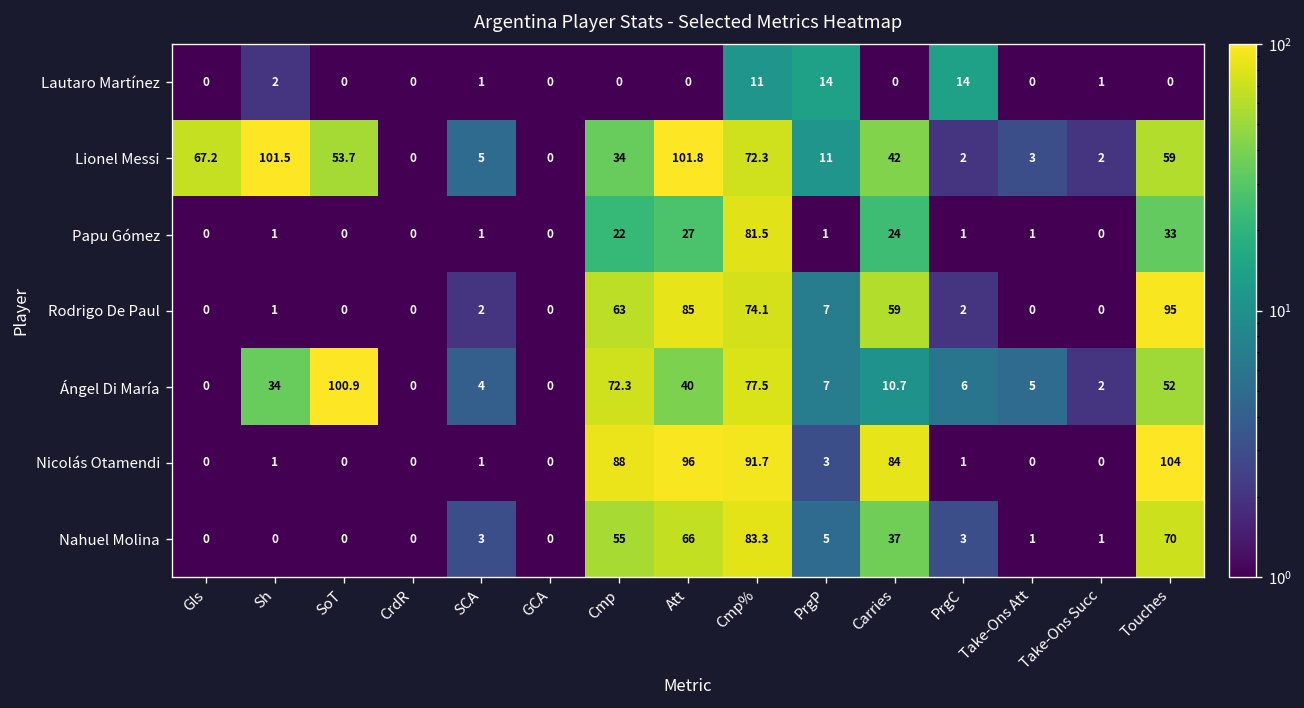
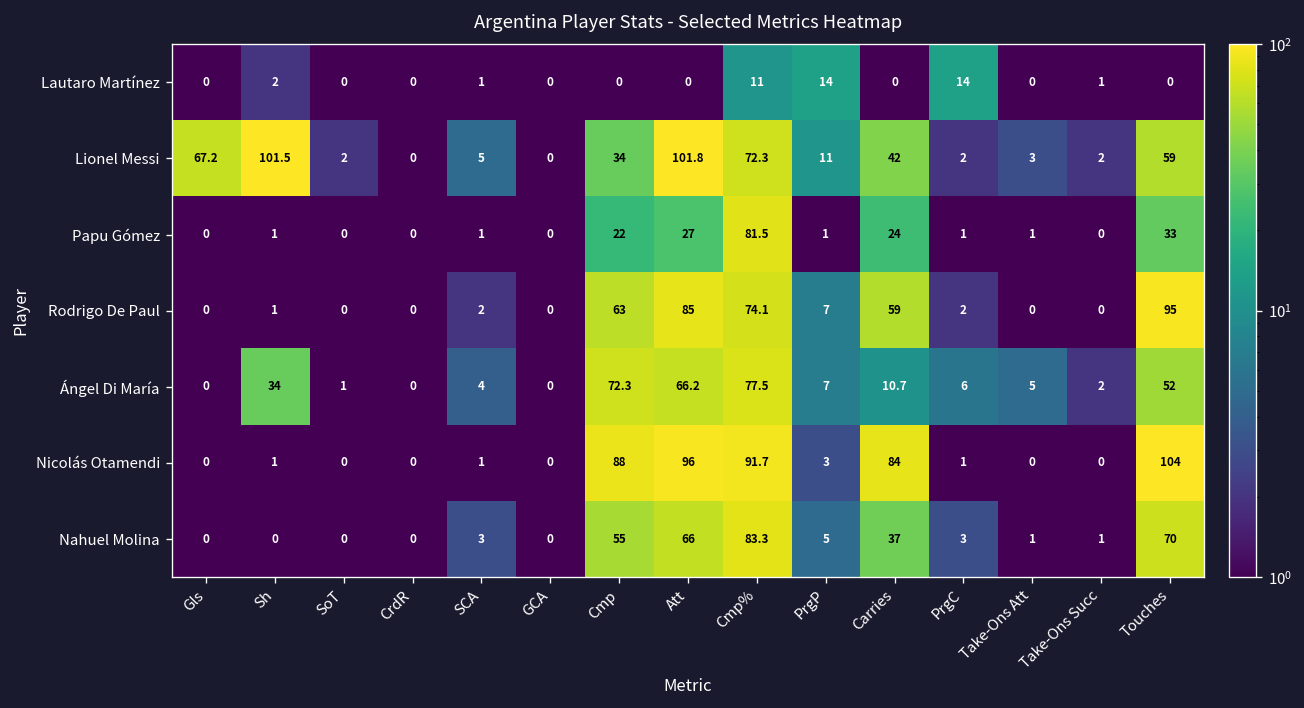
  {
    "Lautaro Martínez": {
      "Gls": 0,
      "Sh": 2,
      "SoT": 0,
      "CrdR": 0,
      "SCA": 1,
      "GCA": 0,
      "Cmp": 0,
      "Att": 0,
      "Cmp%": 11,
      "PrgP": 14,
      "Carries": 0,
      "PrgC": 14,
      "Take-Ons Att": 0,
      "Take-Ons Succ": 1,
      "Touches": 0
    },
    "Lionel Messi": {
      "Gls": 67.2,
      "Sh": 101.5,
-     "SoT": 53.7,
+     "SoT": 2,
      "CrdR": 0,
      "SCA": 5,
      "GCA": 0,
      "Cmp": 34,
      "Att": 101.8,
      "Cmp%": 72.3,
      "PrgP": 11,
      "Carries": 42,
      "PrgC": 2,
      "Take-Ons Att": 3,
      "Take-Ons Succ": 2,
      "Touches": 59
    },
    "Papu Gómez": {
      "Gls": 0,
      "Sh": 1,
      "SoT": 0,
      "CrdR": 0,
      "SCA": 1,
      "GCA": 0,
      "Cmp": 22,
      "Att": 27,
      "Cmp%": 81.5,
      "PrgP": 1,
      "Carries": 24,
      "PrgC": 1,
      "Take-Ons Att": 1,
      "Take-Ons Succ": 0,
      "Touches": 33
    },
    "Rodrigo De Paul": {
      "Gls": 0,
      "Sh": 1,
      "SoT": 0,
      "CrdR": 0,
      "SCA": 2,
      "GCA": 0,
      "Cmp": 63,
      "Att": 85,
      "Cmp%": 74.1,
      "PrgP": 7,
      "Carries": 59,
      "PrgC": 2,
      "Take-Ons Att": 0,
      "Take-Ons Succ": 0,
      "Touches": 95
    },
    "Ángel Di María": {
      "Gls": 0,
      "Sh": 34,
-     "SoT": 100.9,
+     "SoT": 1,
      "CrdR": 0,
      "SCA": 4,
      "GCA": 0,
      "Cmp": 72.3,
-     "Att": 40,
+     "Att": 66.2,
      "Cmp%": 77.5,
      "PrgP": 7,
      "Carries": 10.7,
      "PrgC": 6,
      "Take-Ons Att": 5,
      "Take-Ons Succ": 2,
      "Touches": 52
    },
    "Nicolás Otamendi": {
      "Gls": 0,
      "Sh": 1,
      "SoT": 0,
      "CrdR": 0,
      "SCA": 1,
      "GCA": 0,
      "Cmp": 88,
      "Att": 96,
      "Cmp%": 91.7,
      "PrgP": 3,
      "Carries": 84,
      "PrgC": 1,
      "Take-Ons Att": 0,
      "Take-Ons Succ": 0,
      "Touches": 104
    },
    "Nahuel Molina": {
      "Gls": 0,
      "Sh": 0,
      "SoT": 0,
      "CrdR": 0,
      "SCA": 3,
      "GCA": 0,
      "Cmp": 55,
      "Att": 66,
      "Cmp%": 83.3,
      "PrgP": 5,
      "Carries": 37,
      "PrgC": 3,
      "Take-Ons Att": 1,
      "Take-Ons Succ": 1,
      "Touches": 70
    }
  }
